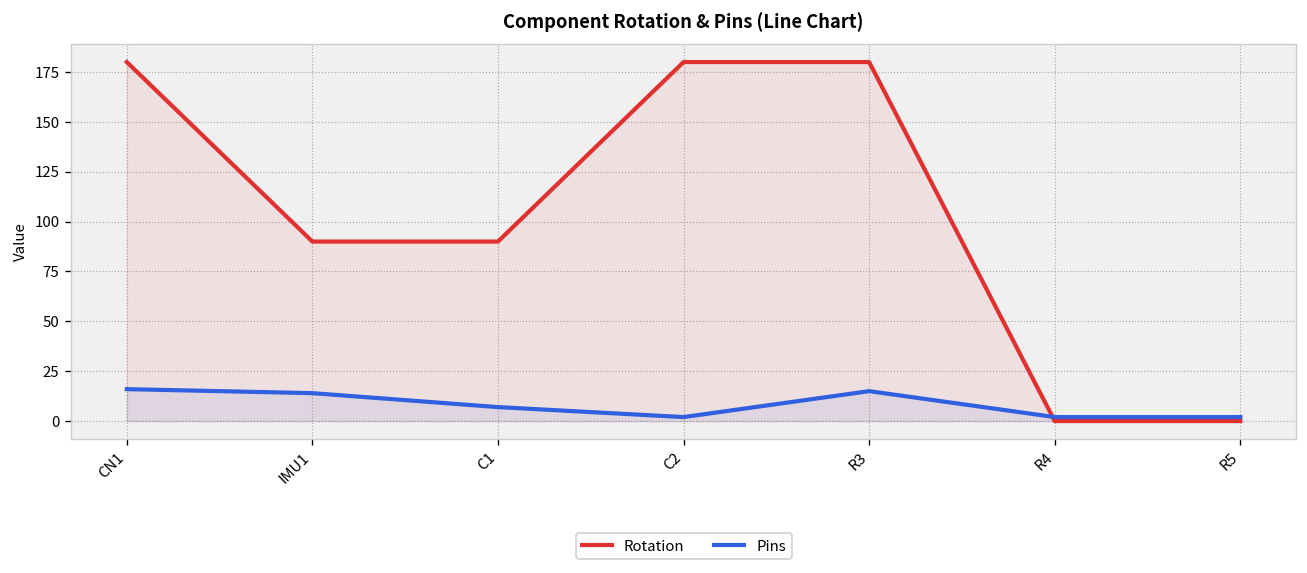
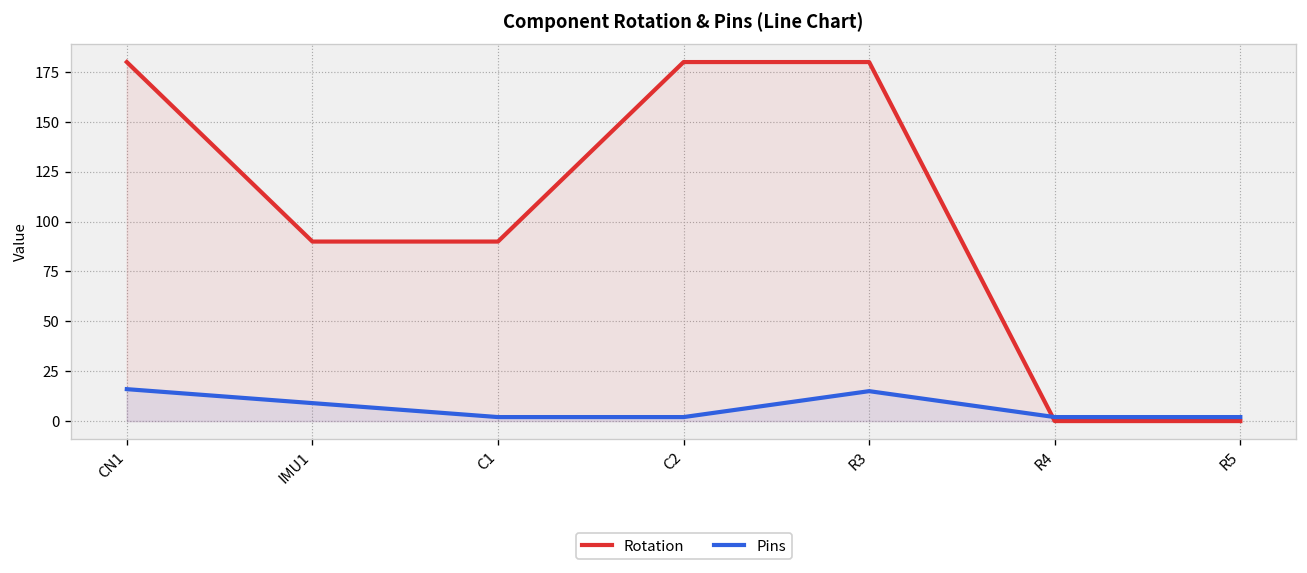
  {
    "Rotation": {
      "CN1": 180,
      "IMU1": 90,
      "C1": 90,
      "C2": 180,
      "R3": 180,
      "R4": 0,
      "R5": 0
    },
    "Pins": {
      "CN1": 16,
-     "IMU1": 14,
-     "C1": 7,
+     "IMU1": 9,
+     "C1": 2,
      "C2": 2,
      "R3": 15,
      "R4": 2,
      "R5": 2
    }
  }
